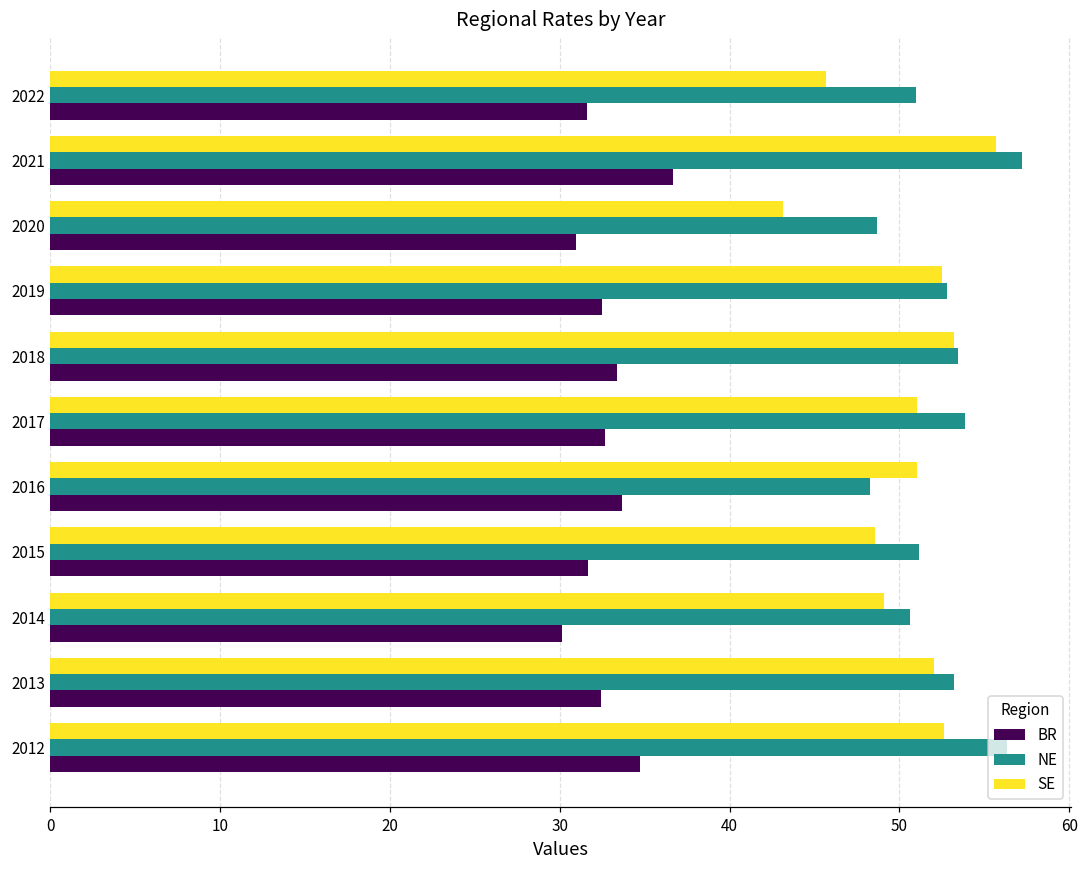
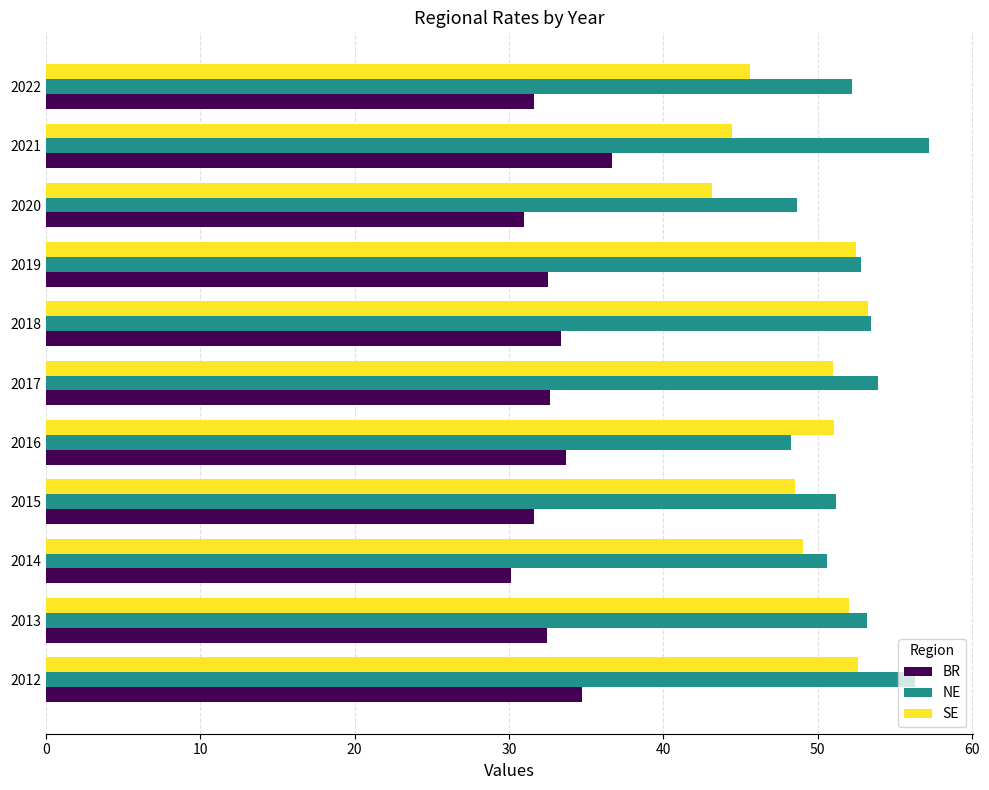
  {
    "BR": {
      "2022": 31.6,
      "2021": 36.7,
      "2020": 31.0,
      "2019": 32.5,
      "2018": 33.3,
      "2017": 32.7,
      "2016": 33.7,
      "2015": 31.6,
      "2014": 30.1,
      "2013": 32.4,
      "2012": 34.7
    },
    "NE": {
-     "2022": 51.0,
+     "2022": 52.2,
      "2021": 57.2,
      "2020": 48.7,
      "2019": 52.8,
      "2018": 53.5,
      "2017": 53.9,
      "2016": 48.3,
      "2015": 51.2,
      "2014": 50.6,
      "2013": 53.2
    },
    "SE": {
      "2022": 45.6,
-     "2021": 55.7,
+     "2021": 44.5,
      "2020": 43.2,
      "2019": 52.5,
      "2018": 53.2,
      "2017": 51.0,
      "2016": 51.1,
      "2015": 48.6,
      "2014": 49.1,
      "2013": 52.1,
      "2012": 52.6
    }
  }
